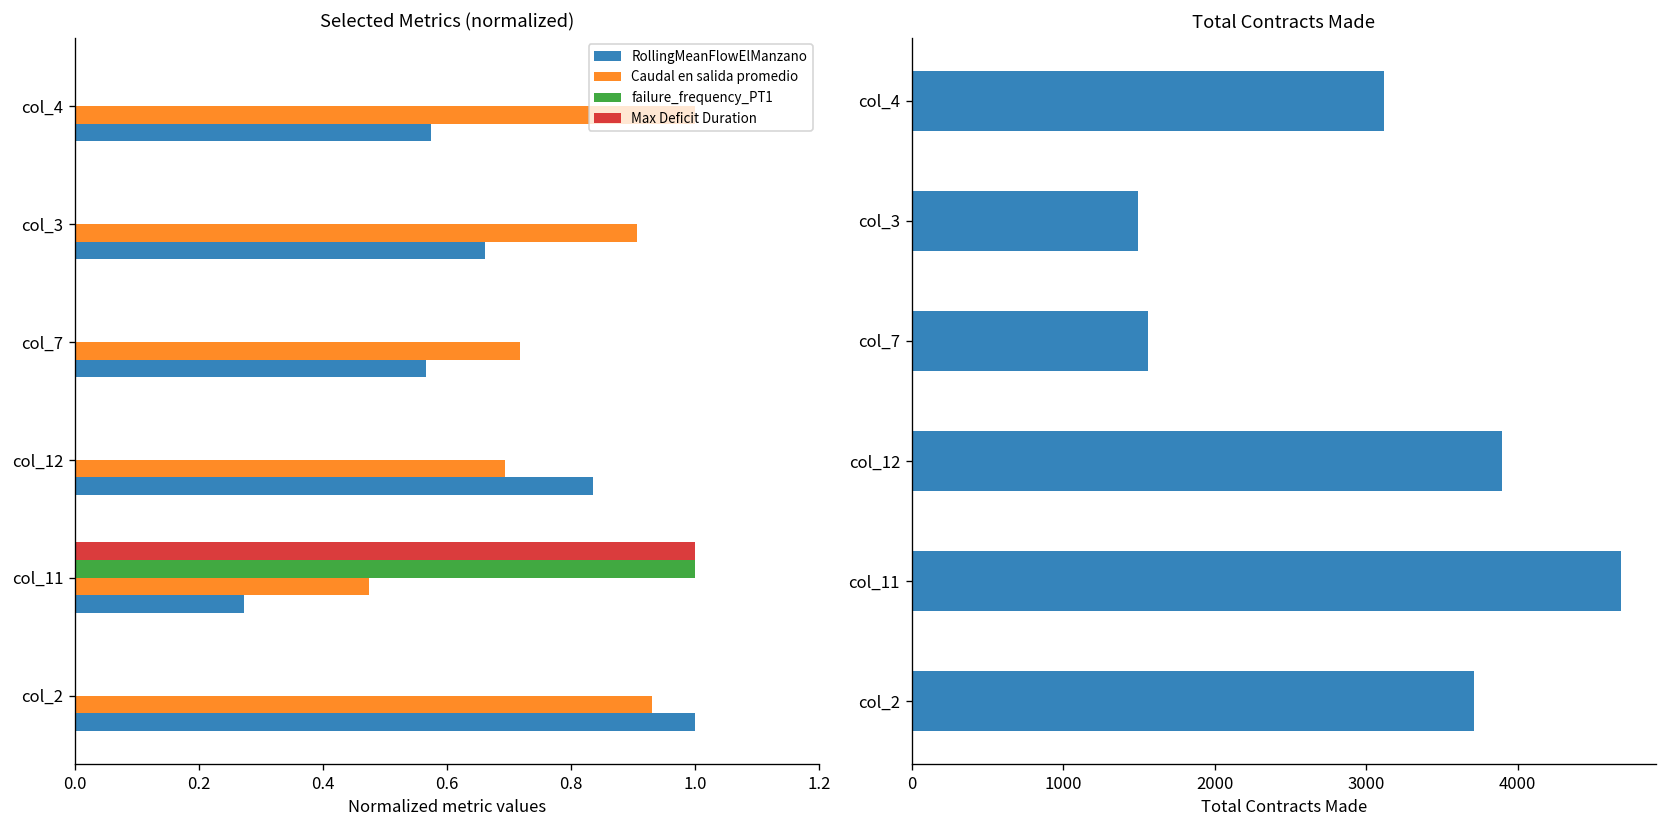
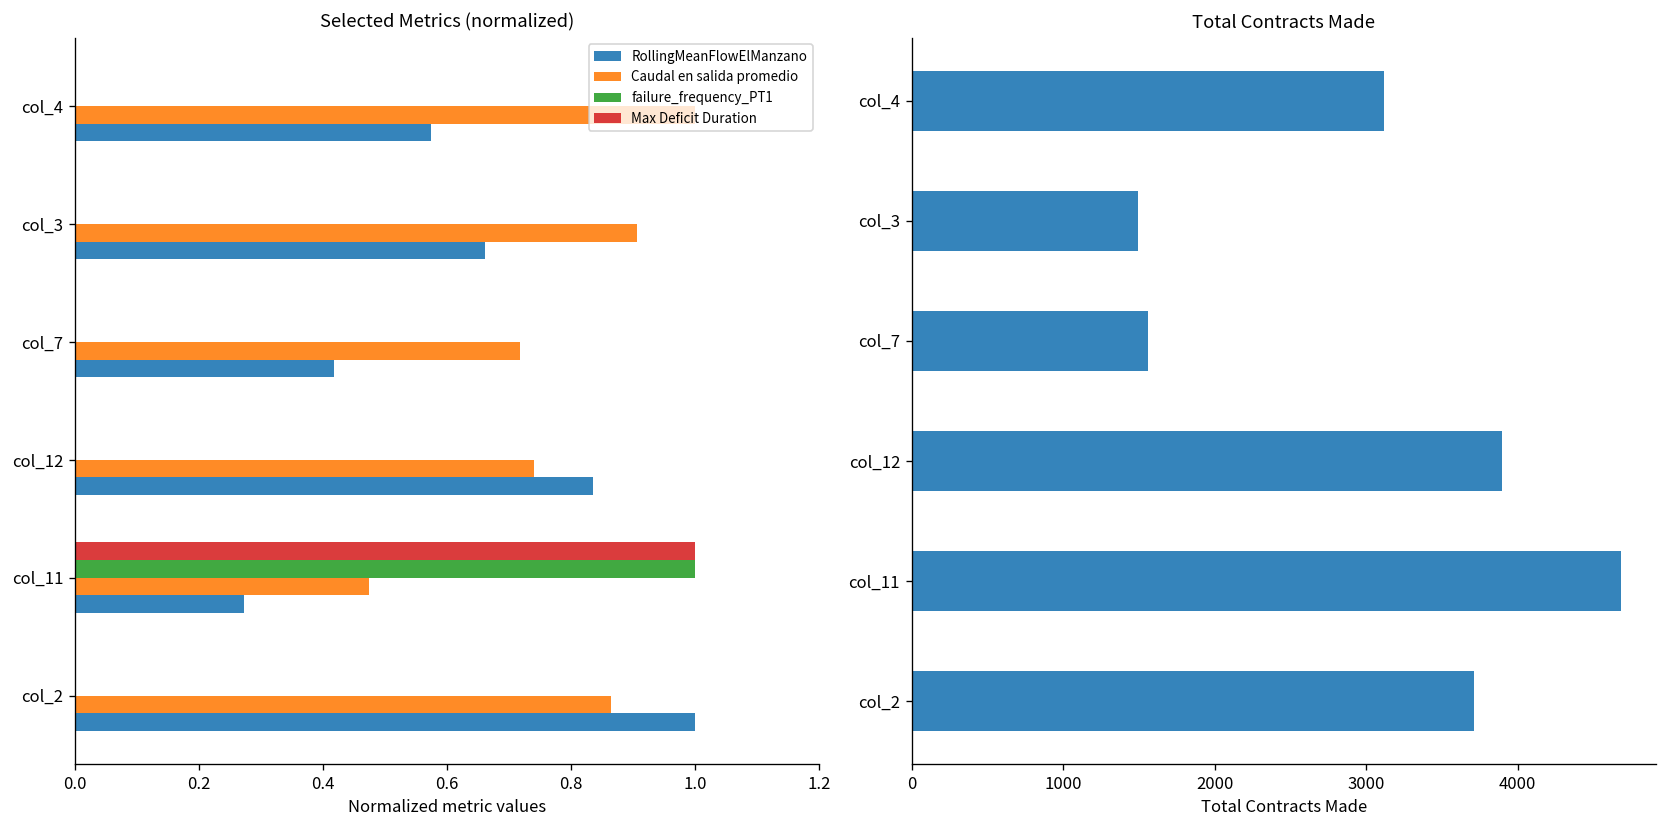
  {
    "Selected Metrics (normalized)": {
      "RollingMeanFlowElManzano": {
        "col_4": 0.57,
        "col_3": 0.66,
-       "col_7": 0.57,
+       "col_7": 0.42,
        "col_12": 0.83,
        "col_11": 0.27,
        "col_2": 1.00
      },
      "Caudal en salida promedio": {
        "col_3": 0.91,
        "col_7": 0.72,
-       "col_12": 0.69,
+       "col_12": 0.74,
        "col_11": 0.47,
-       "col_2": 0.93
+       "col_2": 0.86
      },
      "failure_frequency_PT1": {
        "col_4": 0.00,
        "col_3": 0.00,
        "col_7": 0.00,
        "col_12": 0.00,
        "col_11": 1.00,
        "col_2": 0.00
      },
      "Max Deficit Duration": {
        "col_4": 0.00,
        "col_3": 0.00,
        "col_7": 0.00,
        "col_12": 0.00,
        "col_11": 1.00,
        "col_2": 0.00
      }
    },
    "Total Contracts Made": {
      "col_4": 3120,
      "col_3": 1500,
      "col_7": 1560,
      "col_12": 3900,
      "col_11": 4680,
      "col_2": 3710
    }
  }
